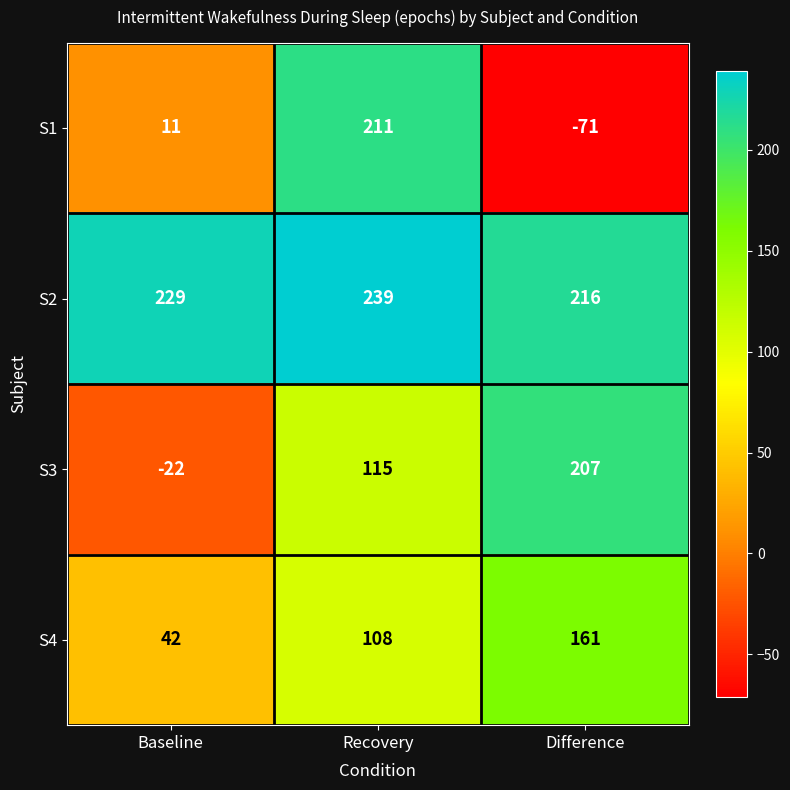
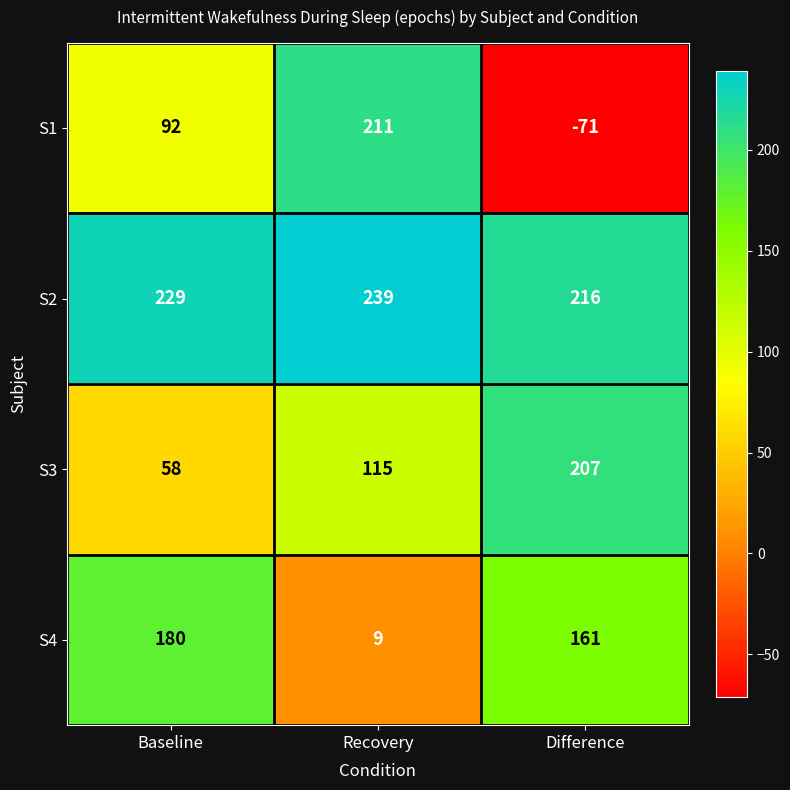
  {
    "S1": {
-     "Baseline": 11,
+     "Baseline": 92,
      "Recovery": 211,
      "Difference": -71
    },
    "S2": {
      "Baseline": 229,
      "Recovery": 239,
      "Difference": 216
    },
    "S3": {
-     "Baseline": -22,
+     "Baseline": 58,
      "Recovery": 115,
      "Difference": 207
    },
    "S4": {
-     "Baseline": 42,
-     "Recovery": 108,
+     "Baseline": 180,
+     "Recovery": 9,
      "Difference": 161
    }
  }
